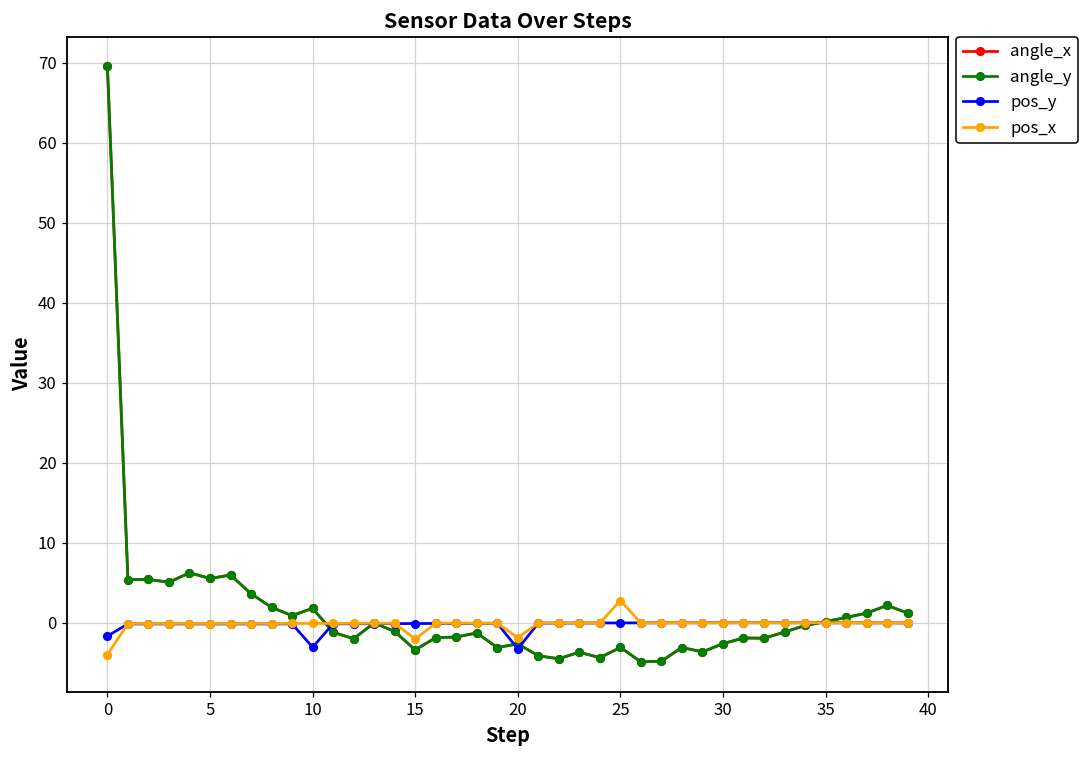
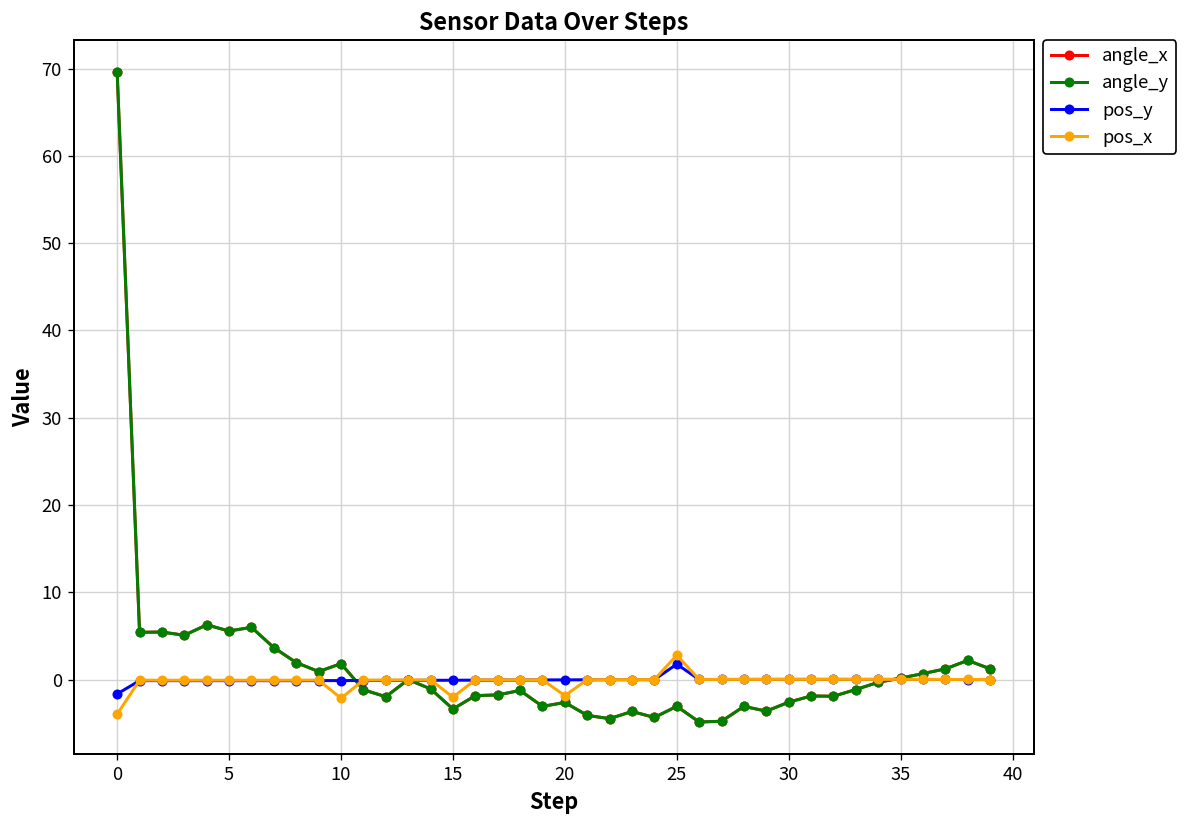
  {
    "angle_y": {
      "0": 70,
      "5": 6,
      "10": 2,
      "15": -3,
      "20": -3,
      "25": -3,
      "30": -3
    },
    "pos_y": {
      "0": -2,
-     "10": -3,
+     "10": 0,
      "15": 0,
-     "20": -3,
-     "25": 0
+     "20": 0,
+     "25": 2
    },
    "pos_x": {
      "0": -4,
-     "10": 0,
+     "10": -2,
      "15": -2,
      "20": -2,
      "25": 3
    }
  }
